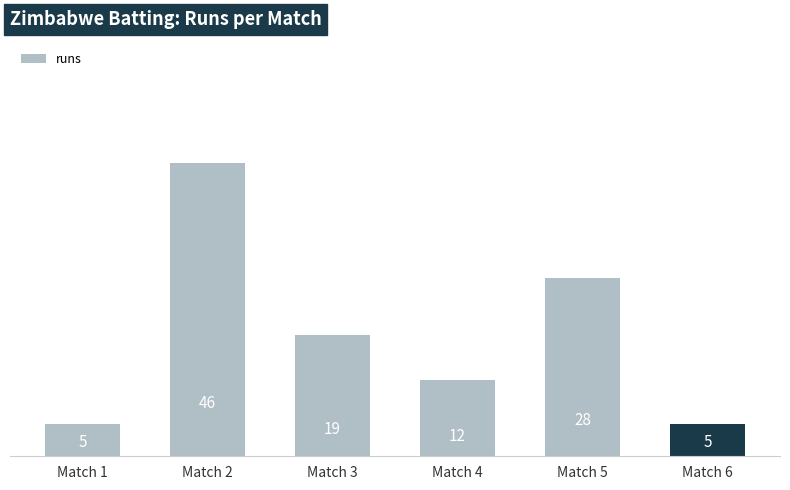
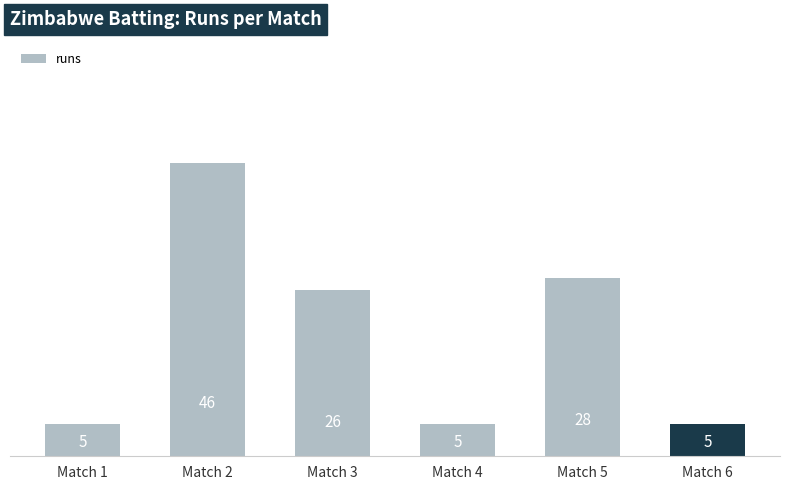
  {
    "Match 1": 5,
    "Match 2": 46,
-   "Match 3": 19,
-   "Match 4": 12,
+   "Match 3": 26,
+   "Match 4": 5,
    "Match 5": 28,
    "Match 6": 5
  }
